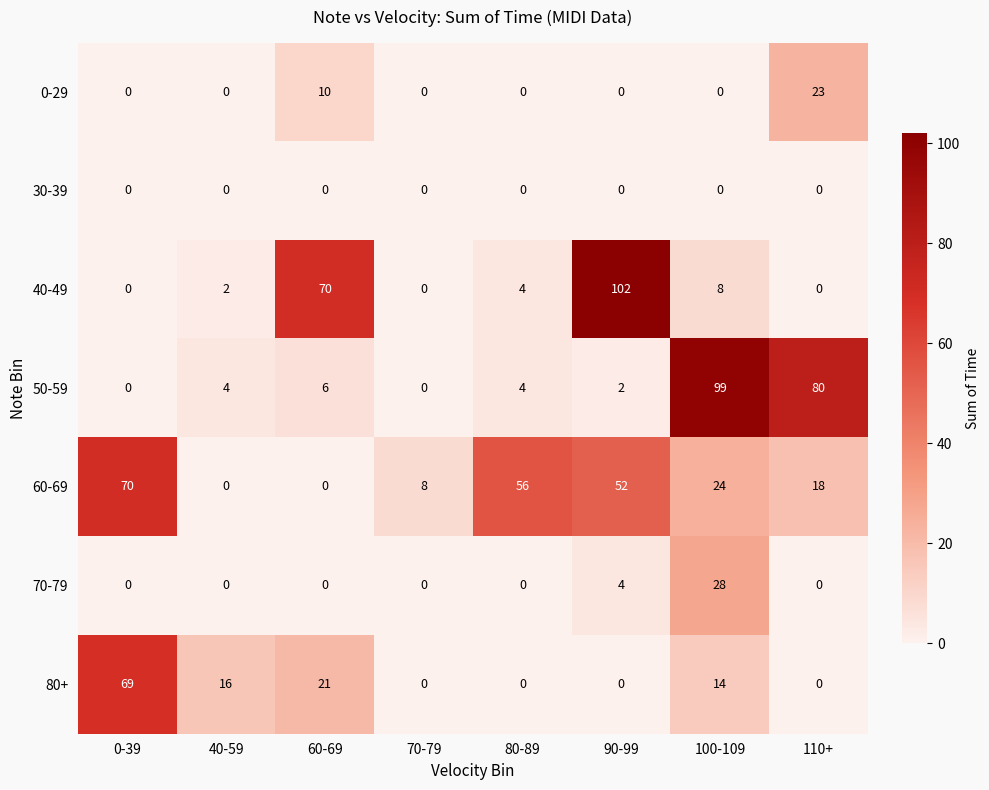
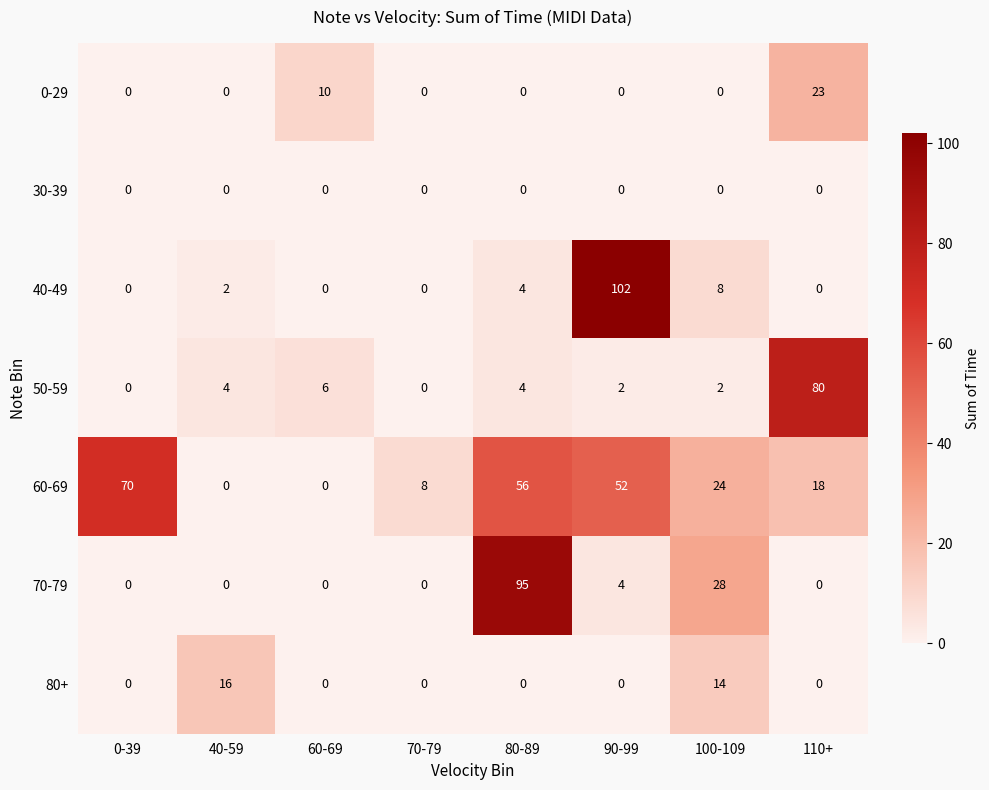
  {
    "0-29": {
      "0-39": 0,
      "40-59": 0,
      "60-69": 10,
      "70-79": 0,
      "80-89": 0,
      "90-99": 0,
      "100-109": 0,
      "110+": 23
    },
    "30-39": {
      "0-39": 0,
      "40-59": 0,
      "60-69": 0,
      "70-79": 0,
      "80-89": 0,
      "90-99": 0,
      "100-109": 0,
      "110+": 0
    },
    "40-49": {
      "0-39": 0,
      "40-59": 2,
-     "60-69": 70,
+     "60-69": 0,
      "70-79": 0,
      "80-89": 4,
      "90-99": 102,
      "100-109": 8,
      "110+": 0
    },
    "50-59": {
      "0-39": 0,
      "40-59": 4,
      "60-69": 6,
      "70-79": 0,
      "80-89": 4,
      "90-99": 2,
-     "100-109": 99,
+     "100-109": 2,
      "110+": 80
    },
    "60-69": {
      "0-39": 70,
      "40-59": 0,
      "60-69": 0,
      "70-79": 8,
      "80-89": 56,
      "90-99": 52,
      "100-109": 24,
      "110+": 18
    },
    "70-79": {
      "0-39": 0,
      "40-59": 0,
      "60-69": 0,
      "70-79": 0,
-     "80-89": 0,
+     "80-89": 95,
      "90-99": 4,
      "100-109": 28,
      "110+": 0
    },
    "80+": {
-     "0-39": 69,
+     "0-39": 0,
      "40-59": 16,
-     "60-69": 21,
+     "60-69": 0,
      "70-79": 0,
      "80-89": 0,
      "90-99": 0,
      "100-109": 14,
      "110+": 0
    }
  }
